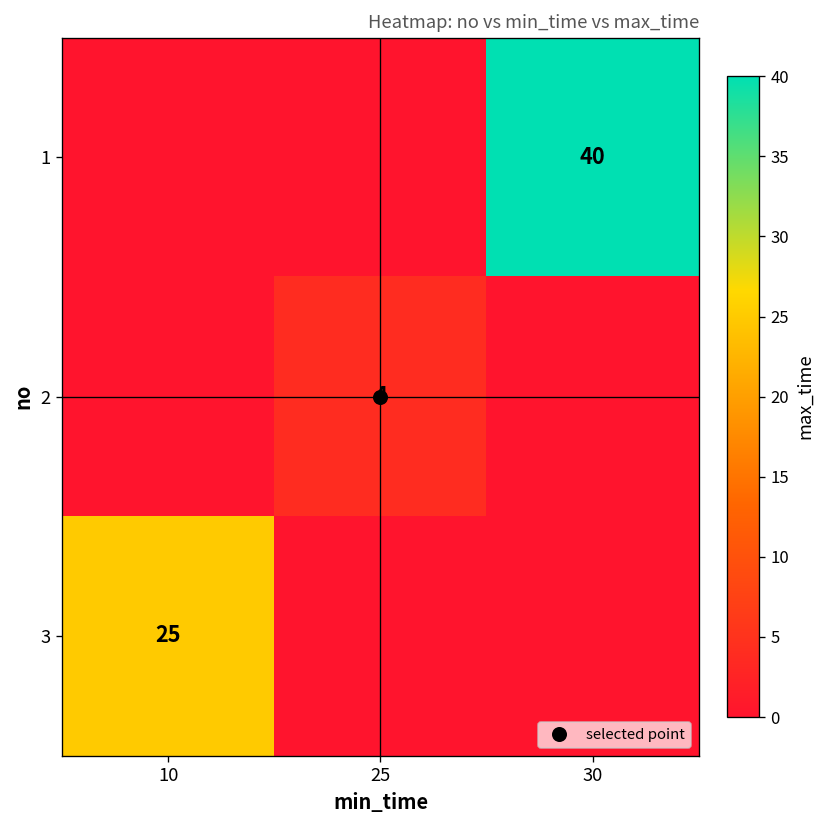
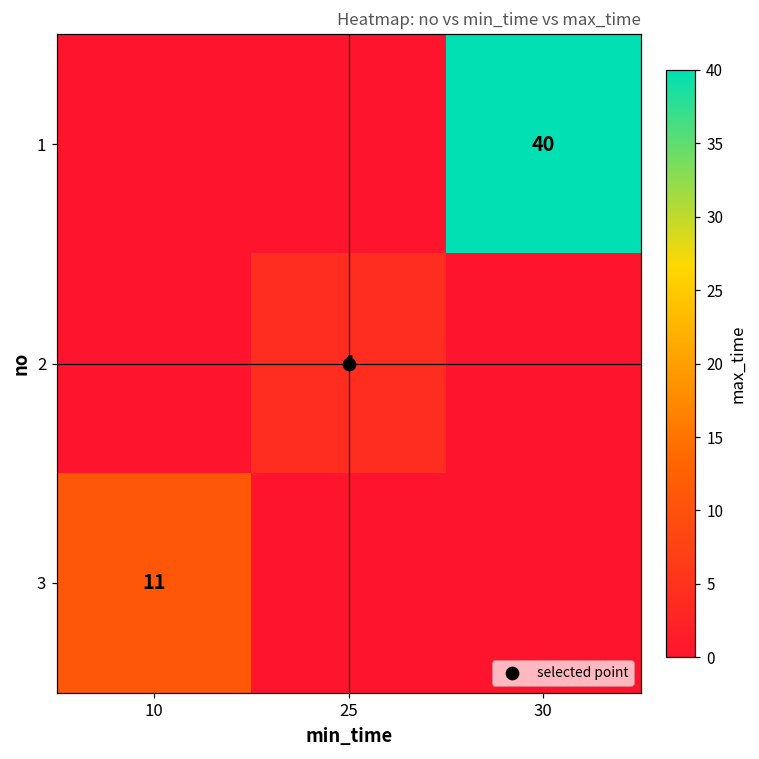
  {
    "1": {
      "30": 40
    },
    "3": {
-     "10": 25
+     "10": 11
    }
  }
